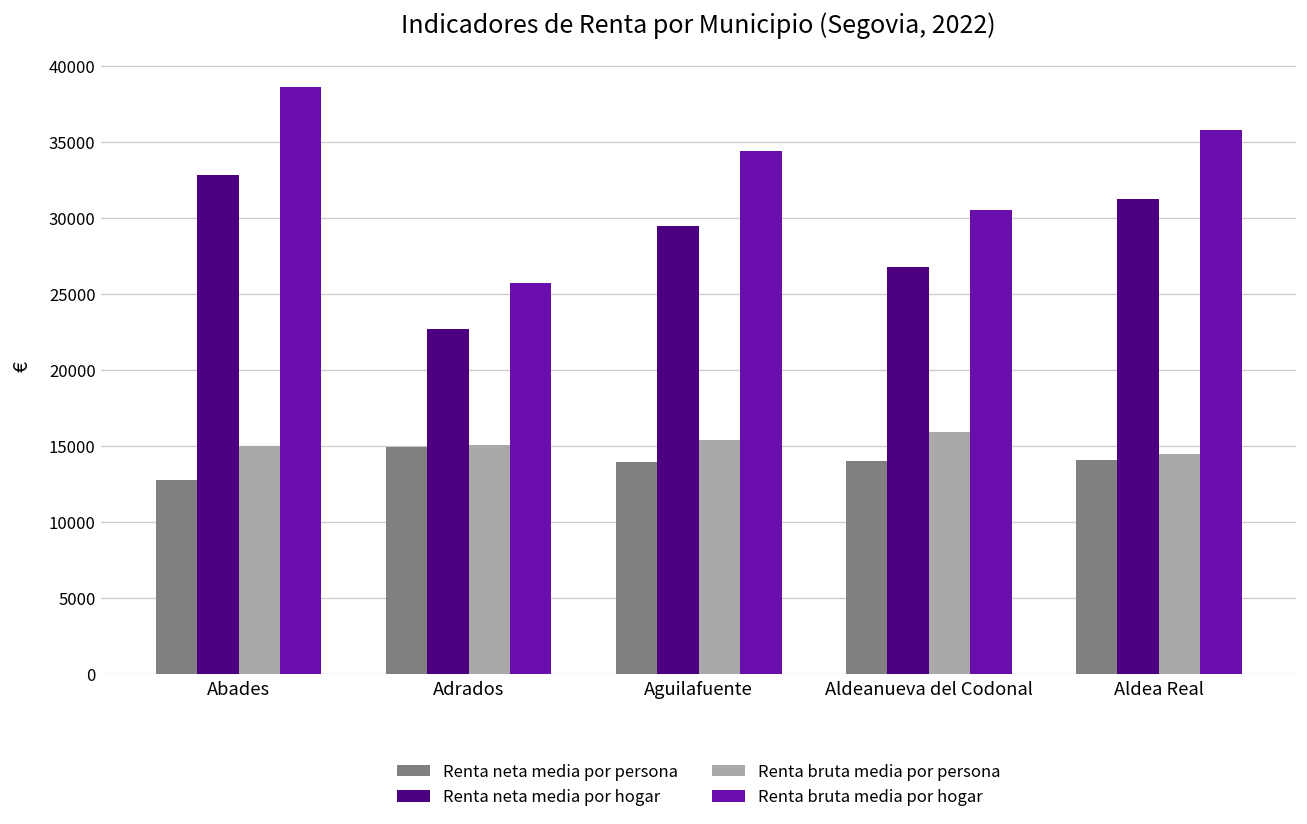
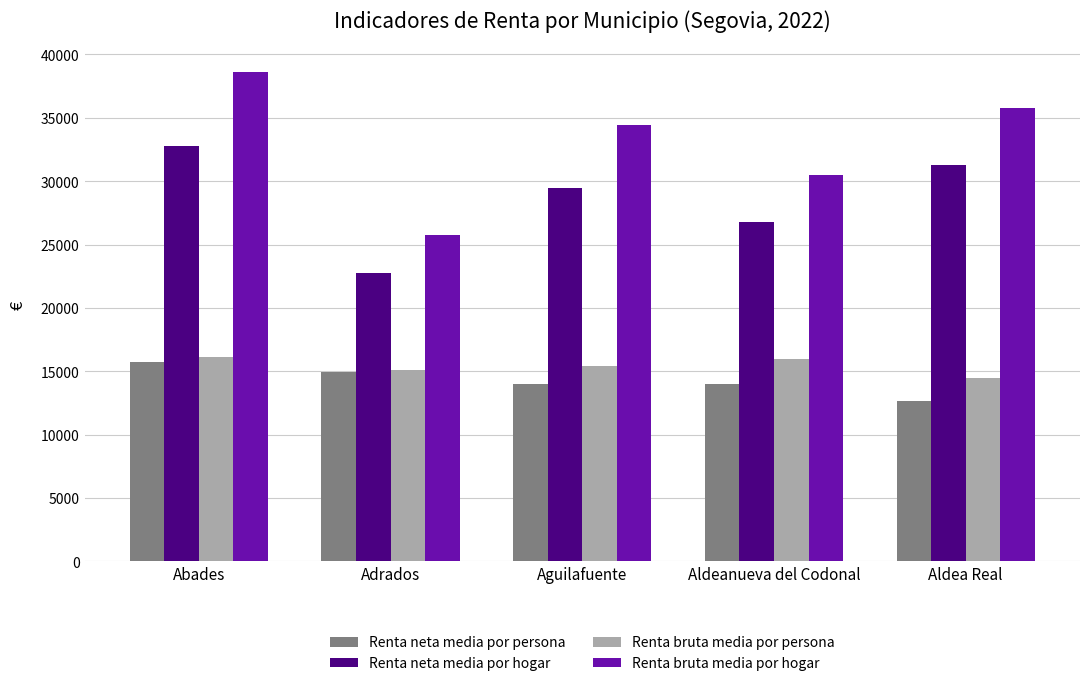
  {
    "Renta neta media por persona": {
-     "Abades": 12800,
+     "Abades": 15700,
      "Adrados": 15000,
      "Aguilafuente": 14000,
      "Aldeanueva del Codonal": 14000,
-     "Aldea Real": 14100
+     "Aldea Real": 12700
    },
    "Renta bruta media por persona": {
-     "Abades": 15000,
+     "Abades": 16100,
      "Adrados": 15100,
      "Aguilafuente": 15400,
      "Aldeanueva del Codonal": 16000,
      "Aldea Real": 14500
    }
  }
